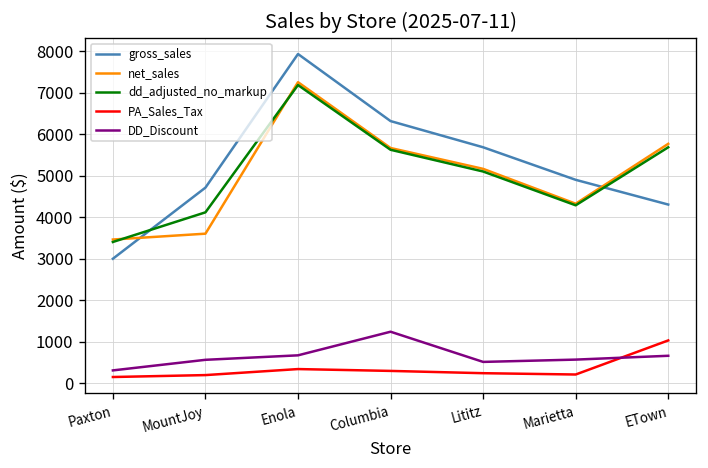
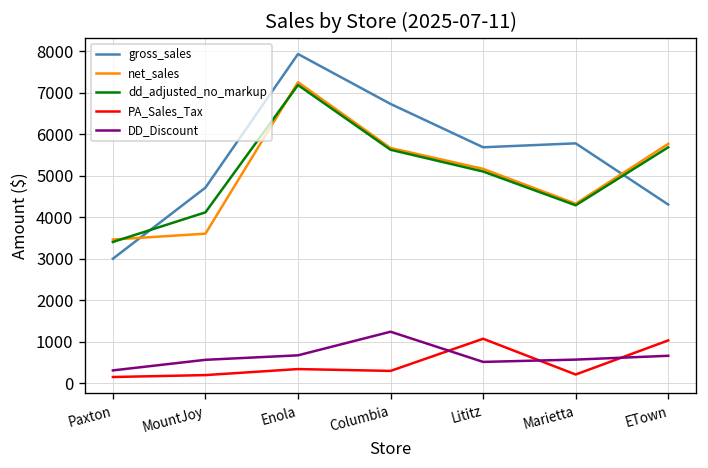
  {
    "gross_sales": {
      "Paxton": 3000,
      "MountJoy": 4700,
      "Enola": 7900,
-     "Columbia": 6300,
+     "Columbia": 6700,
      "Lititz": 5700,
-     "Marietta": 4900,
+     "Marietta": 5800,
      "ETown": 4300
    },
    "net_sales": {
      "MountJoy": 3600,
      "ETown": 5800
    },
    "dd_adjusted_no_markup": {
      "MountJoy": 4100,
      "ETown": 5700
    },
    "PA_Sales_Tax": {
      "Paxton": 200,
      "MountJoy": 200,
      "Enola": 300,
      "Columbia": 300,
-     "Lititz": 200,
+     "Lititz": 1100,
      "Marietta": 200,
      "ETown": 1000
    },
    "DD_Discount": {
      "Paxton": 300,
      "MountJoy": 600,
      "Enola": 700,
      "Columbia": 1200,
      "Lititz": 500,
      "Marietta": 600,
      "ETown": 700
    }
  }
